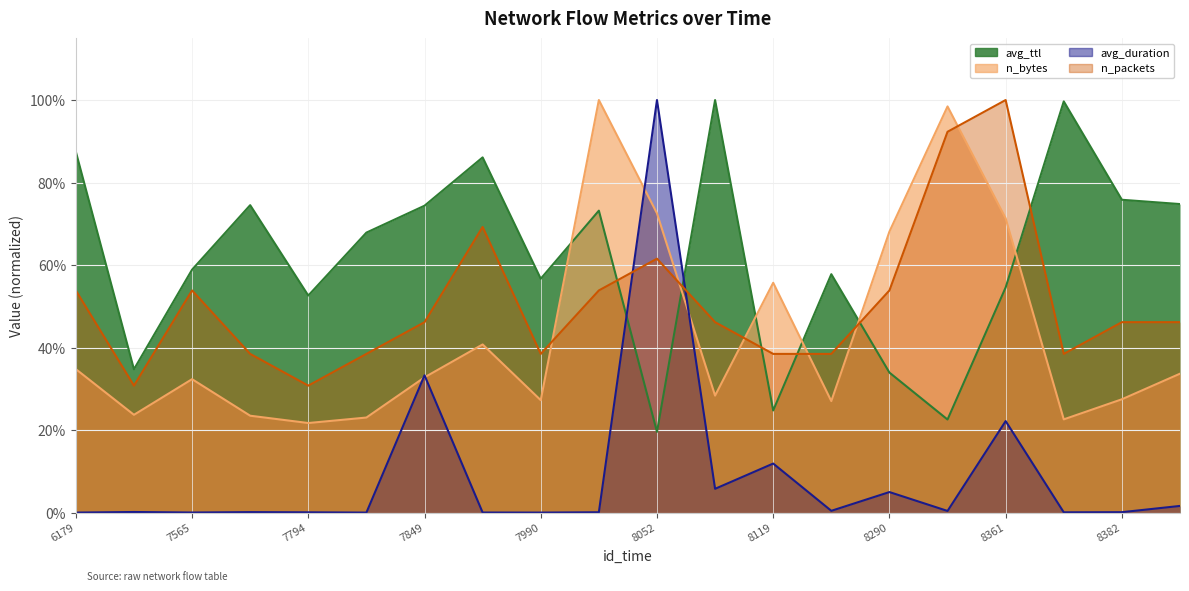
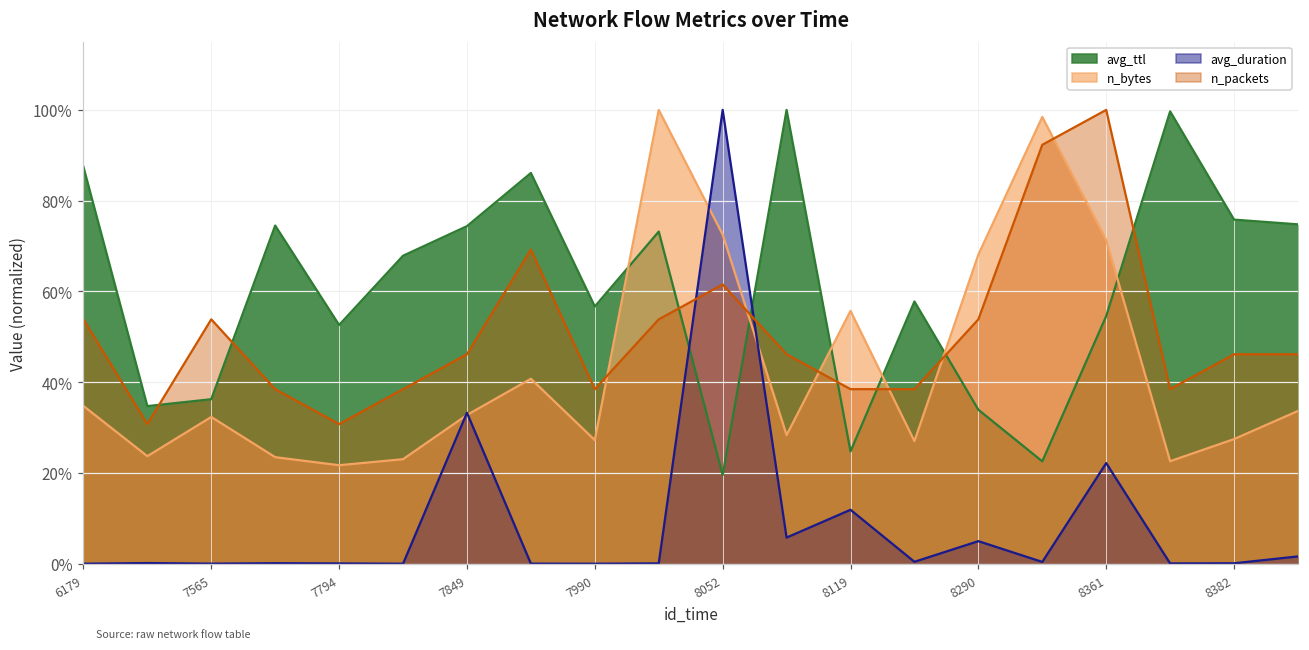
  {
    "avg_ttl": {
      "6179": "87%",
-     "7565": "59%",
+     "7565": "36%",
      "7794": "53%",
      "7849": "74%",
      "7990": "57%",
      "8052": "20%",
      "8119": "25%",
      "8290": "34%",
      "8361": "55%",
      "8382": "76%"
    },
    "avg_duration": {
      "6179": "0%",
      "7565": "0%",
      "7794": "0%",
      "7990": "0%",
      "8052": "100%",
      "8119": "12%",
      "8290": "5%",
      "8361": "22%",
      "8382": "0%"
    }
  }
